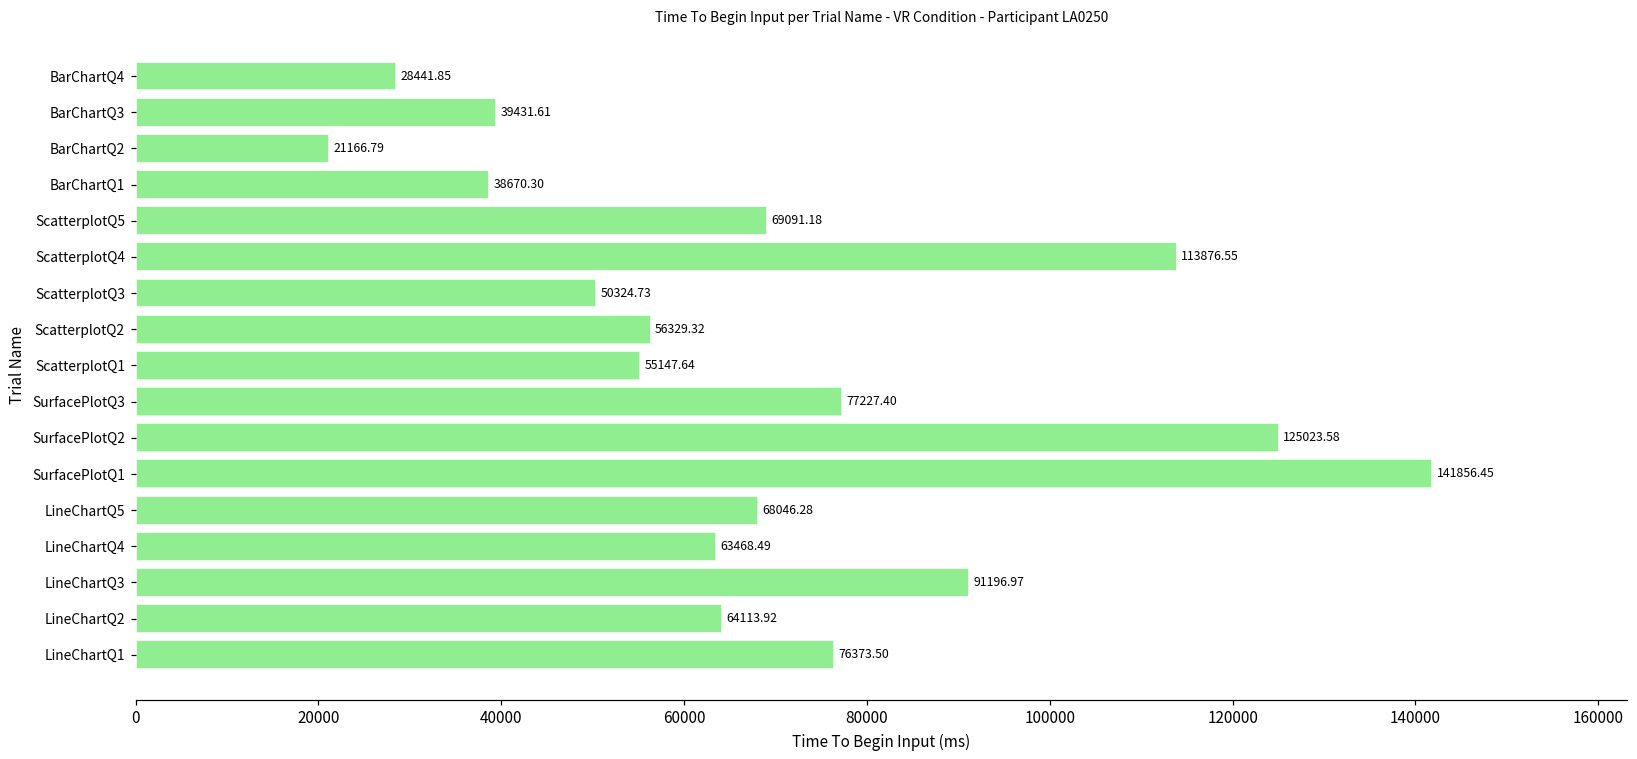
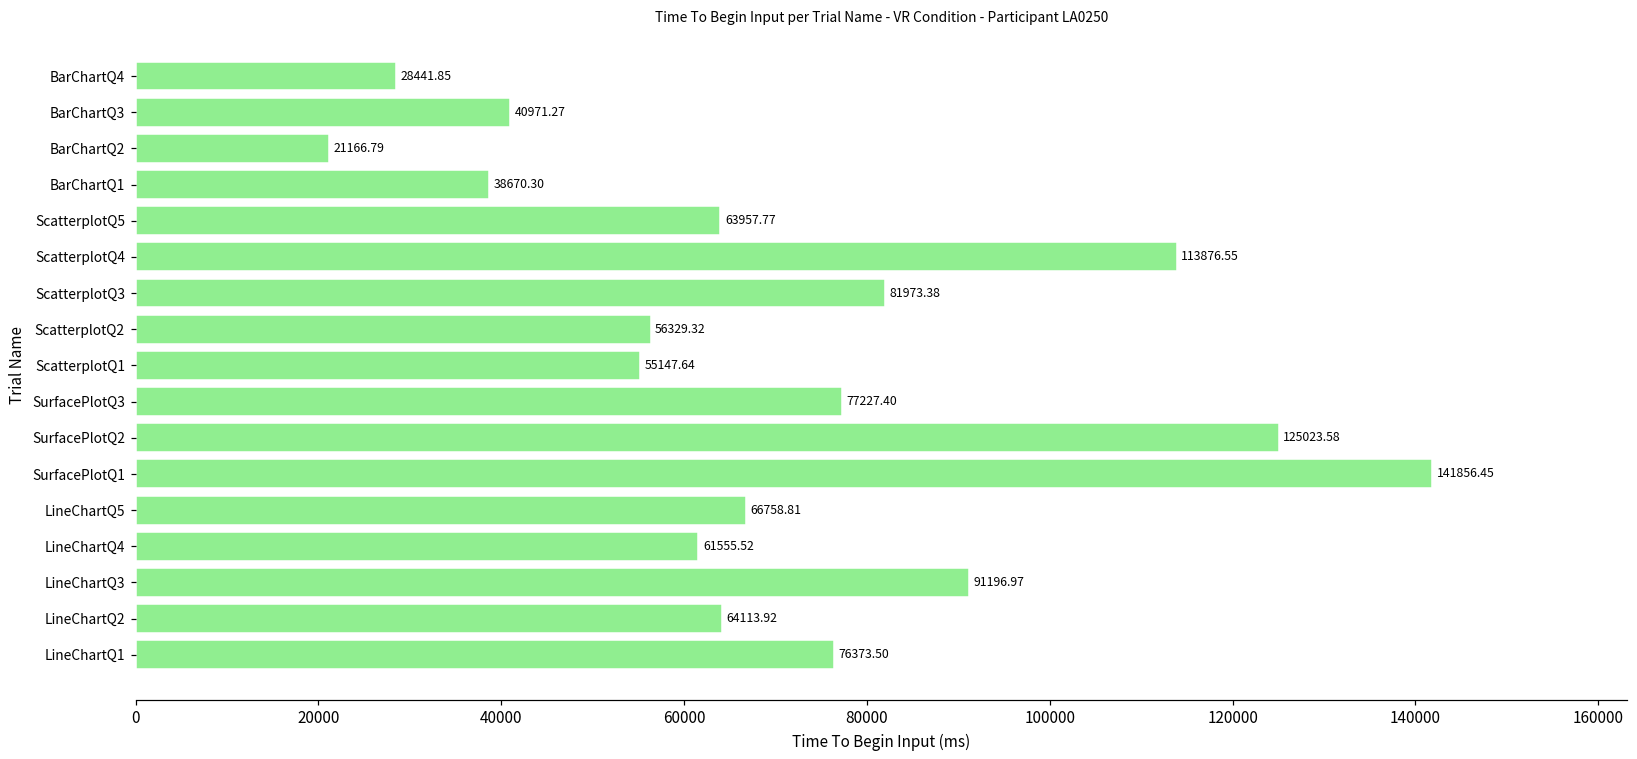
  {
    "BarChartQ4": 28441.85,
-   "BarChartQ3": 39431.61,
+   "BarChartQ3": 40971.27,
    "BarChartQ2": 21166.79,
    "BarChartQ1": 38670.30,
-   "ScatterplotQ5": 69091.18,
+   "ScatterplotQ5": 63957.77,
    "ScatterplotQ4": 113876.55,
-   "ScatterplotQ3": 50324.73,
+   "ScatterplotQ3": 81973.38,
    "ScatterplotQ2": 56329.32,
    "ScatterplotQ1": 55147.64,
    "SurfacePlotQ3": 77227.40,
    "SurfacePlotQ2": 125023.58,
    "SurfacePlotQ1": 141856.45,
-   "LineChartQ5": 68046.28,
-   "LineChartQ4": 63468.49,
+   "LineChartQ5": 66758.81,
+   "LineChartQ4": 61555.52,
    "LineChartQ3": 91196.97,
    "LineChartQ2": 64113.92,
    "LineChartQ1": 76373.50
  }
